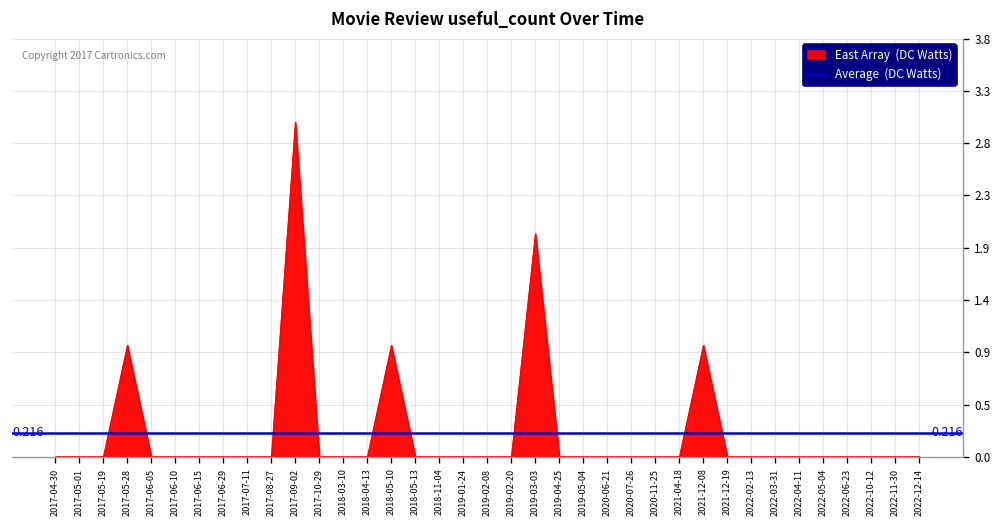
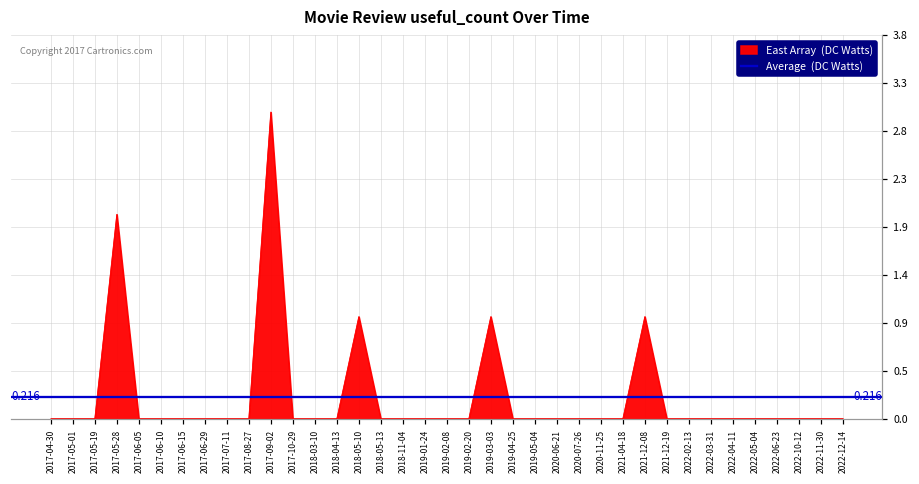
  {
    "2017-05-01": 0,
    "2017-05-19": 0,
-   "2017-05-28": 1,
+   "2017-05-28": 2,
    "2017-06-05": 0,
    "2017-06-10": 0,
    "2017-06-15": 0,
    "2017-06-29": 0,
    "2017-07-11": 0,
    "2017-08-27": 0,
    "2017-09-02": 3,
    "2017-10-29": 0,
    "2018-03-10": 0,
    "2018-04-13": 0,
    "2018-05-10": 1,
    "2018-05-13": 0,
    "2018-11-04": 0,
    "2019-01-24": 0,
    "2019-02-08": 0,
    "2019-02-20": 0,
-   "2019-03-03": 2,
+   "2019-03-03": 1,
    "2019-04-25": 0,
    "2019-05-04": 0,
    "2020-06-21": 0,
    "2020-07-26": 0,
    "2020-11-25": 0,
    "2021-04-18": 0,
    "2021-12-08": 1,
    "2021-12-19": 0,
    "2022-02-13": 0,
    "2022-03-31": 0,
    "2022-04-11": 0,
    "2022-05-04": 0,
    "2022-06-23": 0,
    "2022-10-12": 0,
    "2022-11-30": 0
  }
